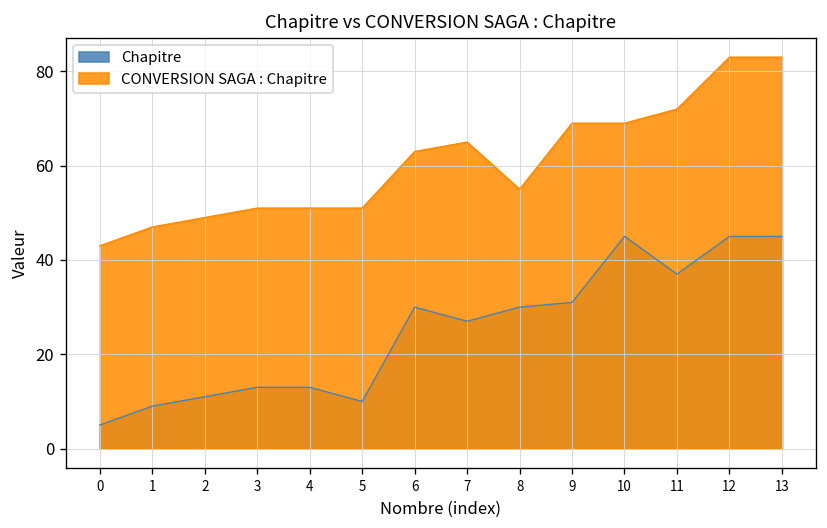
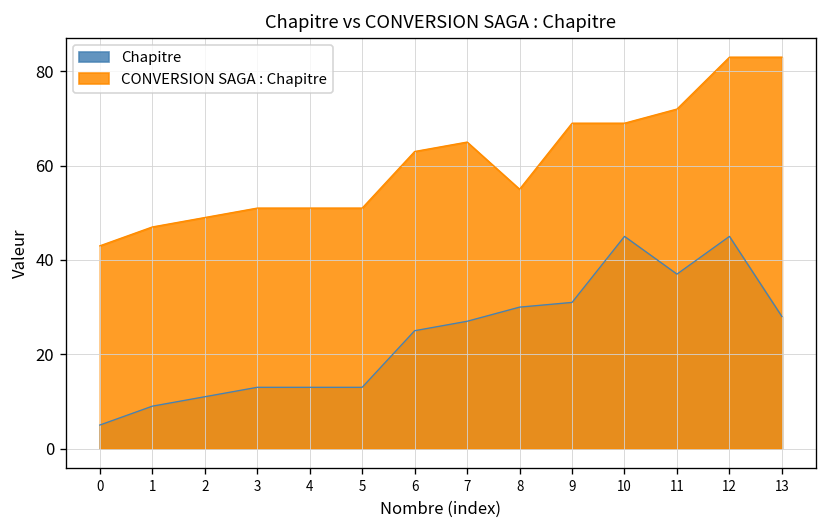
  {
    "Chapitre": {
      "0": 5,
      "1": 9,
      "2": 11,
      "3": 13,
      "4": 13,
-     "5": 10,
-     "6": 30,
+     "5": 13,
+     "6": 25,
      "7": 27,
      "8": 30,
      "9": 31,
      "10": 45,
      "11": 37,
      "12": 45,
-     "13": 45
+     "13": 28
    },
    "CONVERSION SAGA : Chapitre": {
      "0": 43,
      "1": 47,
      "2": 49,
      "3": 51,
      "4": 51,
      "5": 51,
      "6": 63,
      "7": 65,
      "8": 55,
      "9": 69,
      "10": 69,
      "11": 72,
      "12": 83,
      "13": 83
    }
  }
